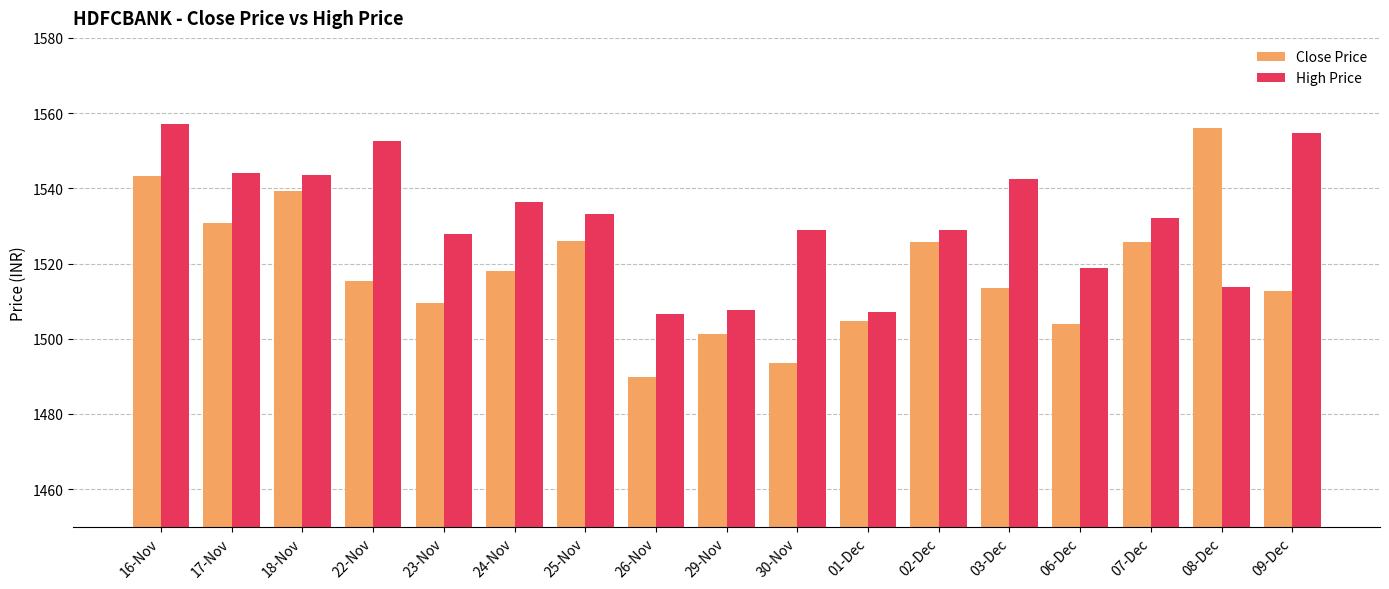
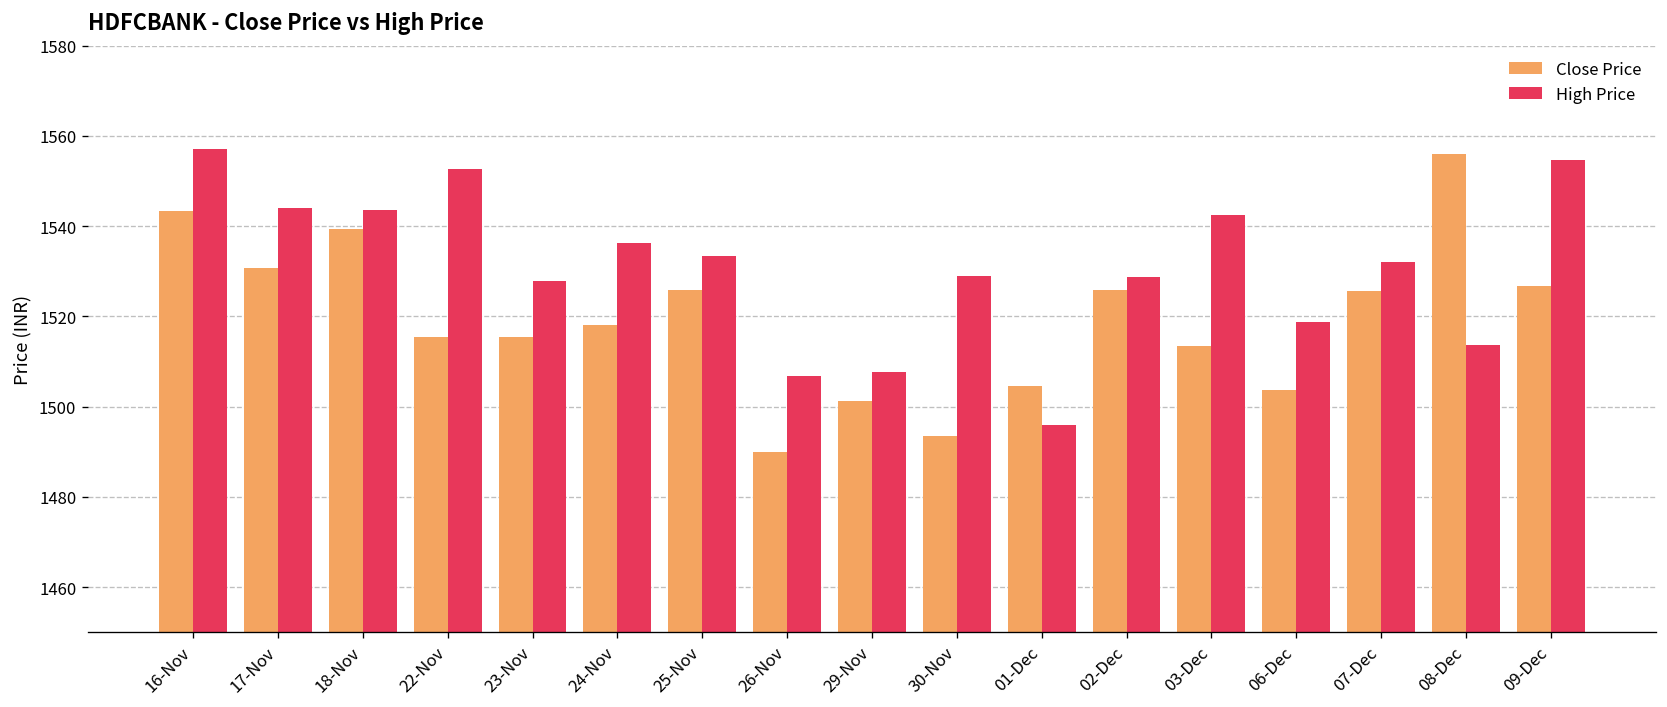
  {
    "Close Price": {
      "16-Nov": 1543,
      "17-Nov": 1531,
      "18-Nov": 1539,
      "22-Nov": 1515,
-     "23-Nov": 1509,
+     "23-Nov": 1516,
      "24-Nov": 1518,
      "25-Nov": 1526,
      "26-Nov": 1490,
      "29-Nov": 1501,
      "30-Nov": 1494,
      "01-Dec": 1505,
      "02-Dec": 1526,
      "03-Dec": 1514,
      "06-Dec": 1504,
      "07-Dec": 1526,
      "08-Dec": 1556,
-     "09-Dec": 1513
+     "09-Dec": 1527
    },
    "High Price": {
      "16-Nov": 1557,
      "17-Nov": 1544,
      "18-Nov": 1544,
      "22-Nov": 1553,
      "23-Nov": 1528,
      "24-Nov": 1536,
      "25-Nov": 1533,
      "26-Nov": 1507,
      "29-Nov": 1508,
      "30-Nov": 1529,
-     "01-Dec": 1507,
+     "01-Dec": 1496,
      "02-Dec": 1529,
      "03-Dec": 1542,
      "06-Dec": 1519,
      "07-Dec": 1532,
      "08-Dec": 1514,
      "09-Dec": 1555
    }
  }
